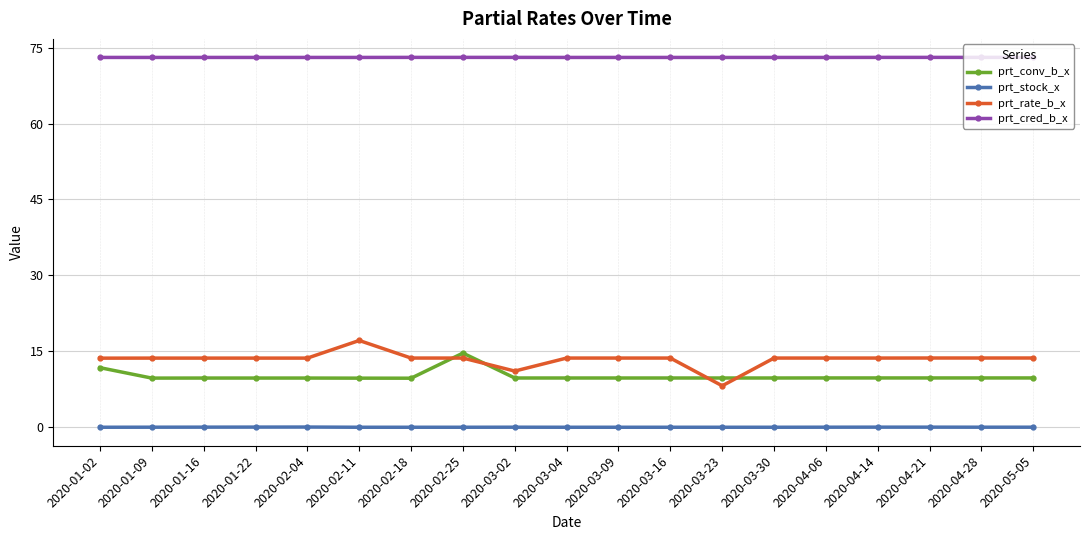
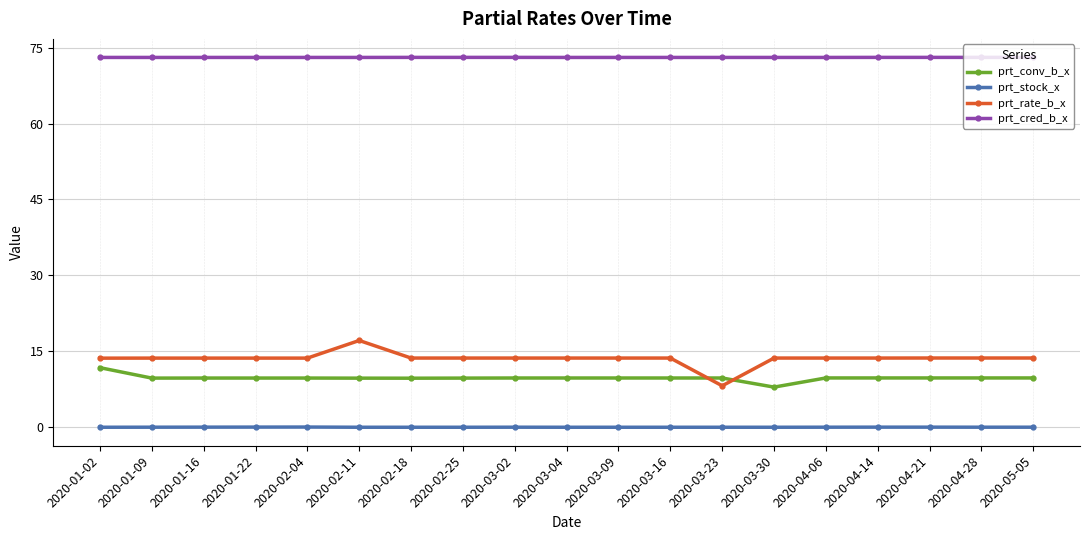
  {
    "prt_conv_b_x": {
      "2020-01-02": 12,
      "2020-01-09": 10,
      "2020-01-16": 10,
      "2020-01-22": 10,
      "2020-02-04": 10,
      "2020-02-11": 10,
      "2020-02-18": 10,
-     "2020-02-25": 15,
+     "2020-02-25": 10,
      "2020-03-02": 10,
      "2020-03-04": 10,
      "2020-03-09": 10,
      "2020-03-16": 10,
      "2020-03-23": 10,
-     "2020-03-30": 10,
+     "2020-03-30": 8,
      "2020-04-06": 10,
      "2020-04-14": 10,
      "2020-04-21": 10,
      "2020-04-28": 10,
      "2020-05-05": 10
    },
    "prt_stock_x": {
      "2020-01-02": 0,
      "2020-01-09": 0,
      "2020-01-16": 0,
      "2020-01-22": 0,
      "2020-02-04": 0,
      "2020-02-11": 0,
      "2020-02-18": 0,
      "2020-02-25": 0,
      "2020-03-02": 0,
      "2020-03-04": 0,
      "2020-03-09": 0,
      "2020-03-16": 0,
      "2020-03-23": 0,
      "2020-03-30": 0,
      "2020-04-06": 0,
      "2020-04-14": 0,
      "2020-04-21": 0,
      "2020-04-28": 0,
      "2020-05-05": 0
    },
    "prt_rate_b_x": {
      "2020-01-02": 14,
      "2020-01-09": 14,
      "2020-01-16": 14,
      "2020-01-22": 14,
      "2020-02-04": 14,
      "2020-02-11": 17,
      "2020-02-18": 14,
      "2020-02-25": 14,
-     "2020-03-02": 11,
+     "2020-03-02": 14,
      "2020-03-04": 14,
      "2020-03-09": 14,
      "2020-03-16": 14,
      "2020-03-23": 8,
      "2020-03-30": 14,
      "2020-04-06": 14,
      "2020-04-14": 14,
      "2020-04-21": 14,
      "2020-04-28": 14,
      "2020-05-05": 14
    },
    "prt_cred_b_x": {
      "2020-01-02": 73,
      "2020-01-09": 73,
      "2020-01-16": 73,
      "2020-01-22": 73,
      "2020-02-04": 73,
      "2020-02-11": 73,
      "2020-02-18": 73,
      "2020-02-25": 73,
      "2020-03-02": 73,
      "2020-03-04": 73,
      "2020-03-09": 73,
      "2020-03-16": 73,
      "2020-03-23": 73,
      "2020-03-30": 73,
      "2020-04-06": 73,
      "2020-04-14": 73,
      "2020-04-21": 73
    }
  }
